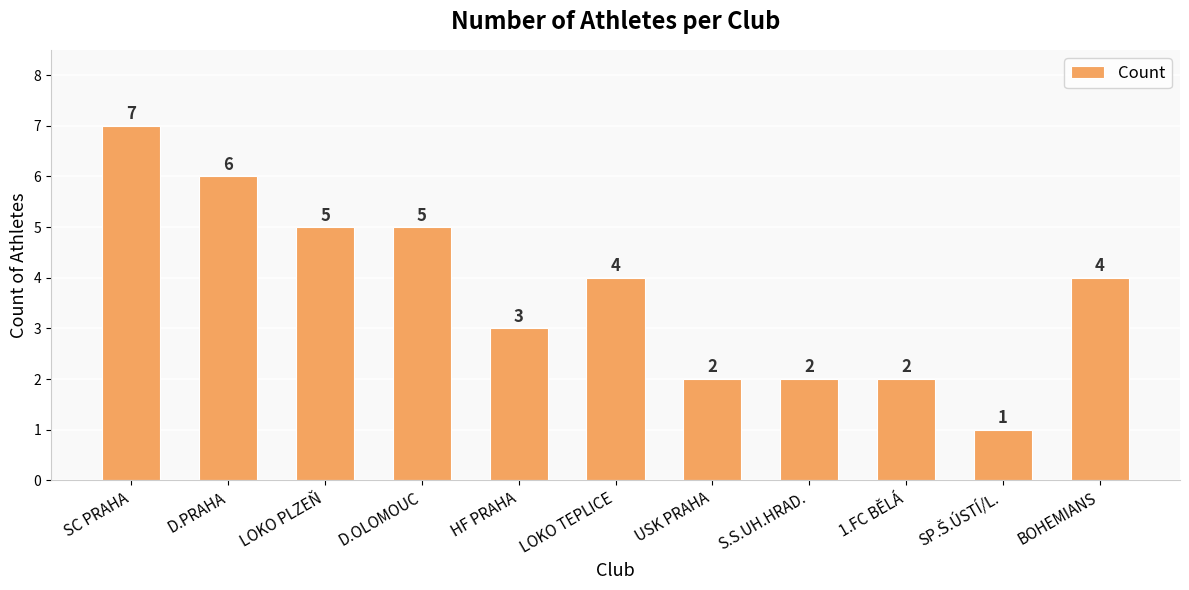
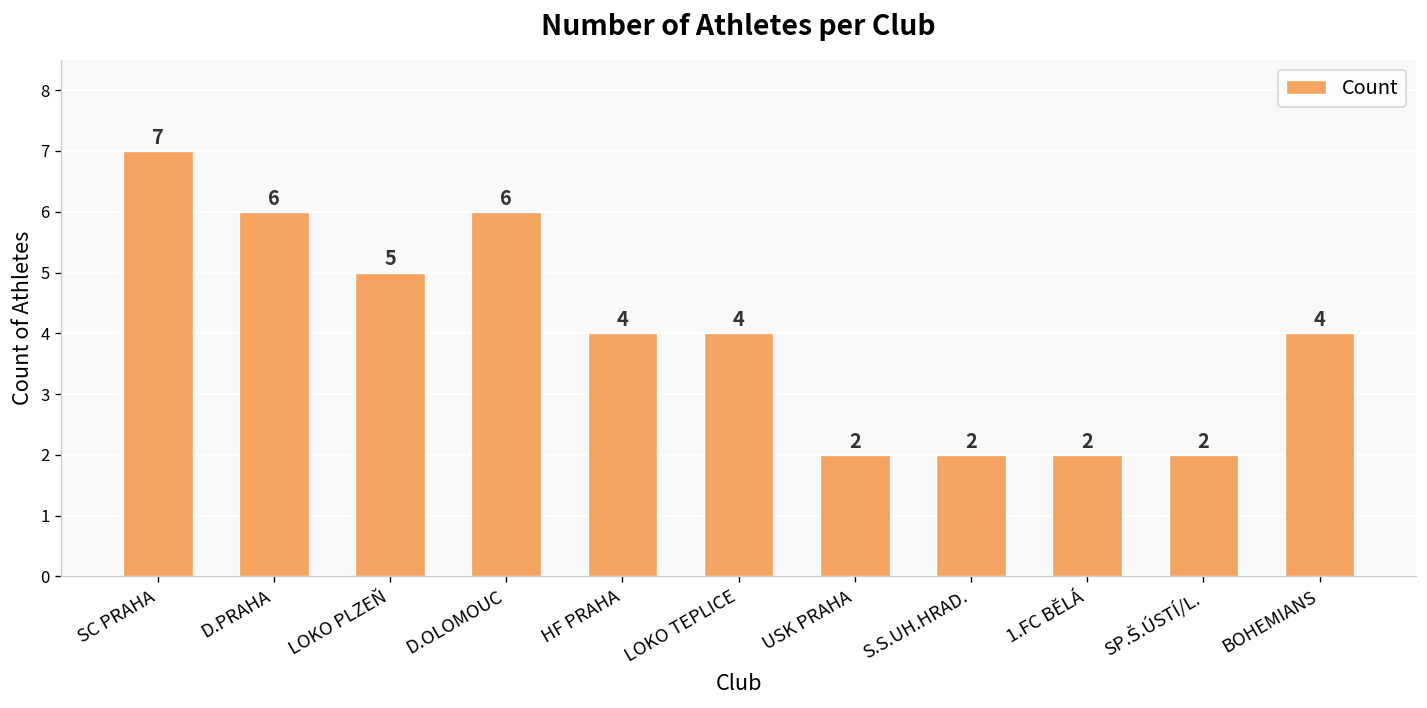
  {
    "SC PRAHA": 7,
    "D.PRAHA": 6,
    "LOKO PLZEŇ": 5,
-   "D.OLOMOUC": 5,
-   "HF PRAHA": 3,
+   "D.OLOMOUC": 6,
+   "HF PRAHA": 4,
    "LOKO TEPLICE": 4,
    "USK PRAHA": 2,
    "S.S.UH.HRAD.": 2,
    "1.FC BĚLÁ": 2,
-   "SP.Š.ÚSTÍ/L.": 1,
+   "SP.Š.ÚSTÍ/L.": 2,
    "BOHEMIANS": 4
  }
